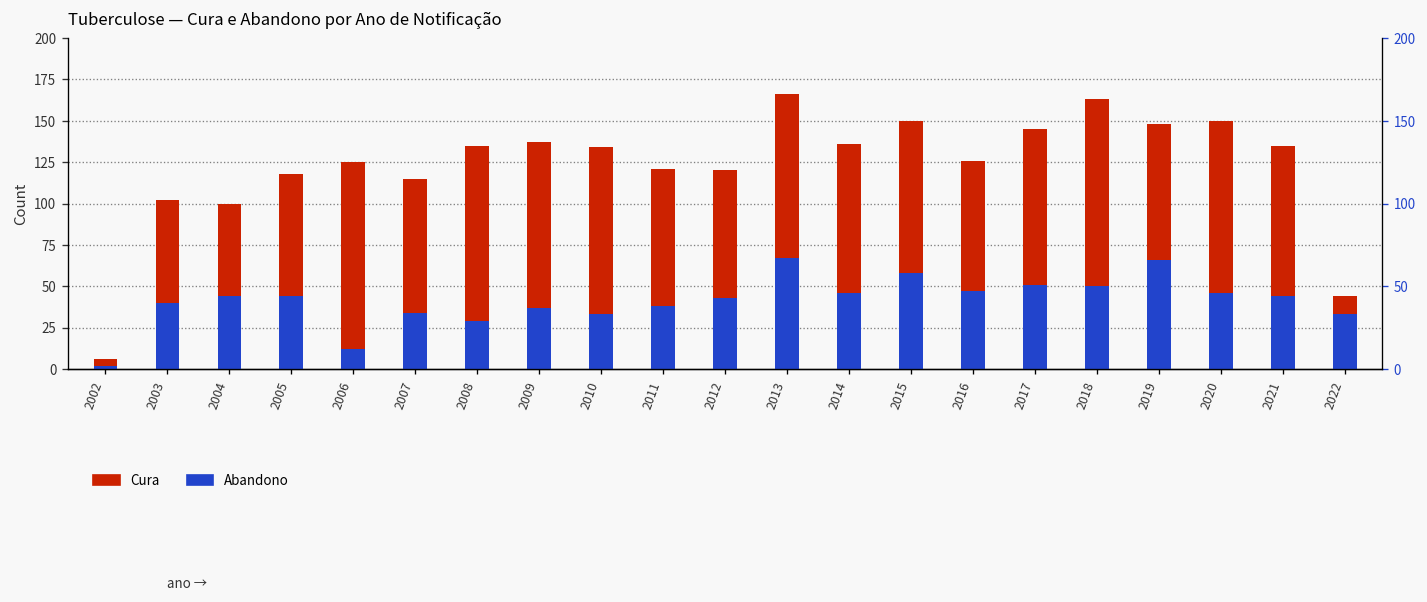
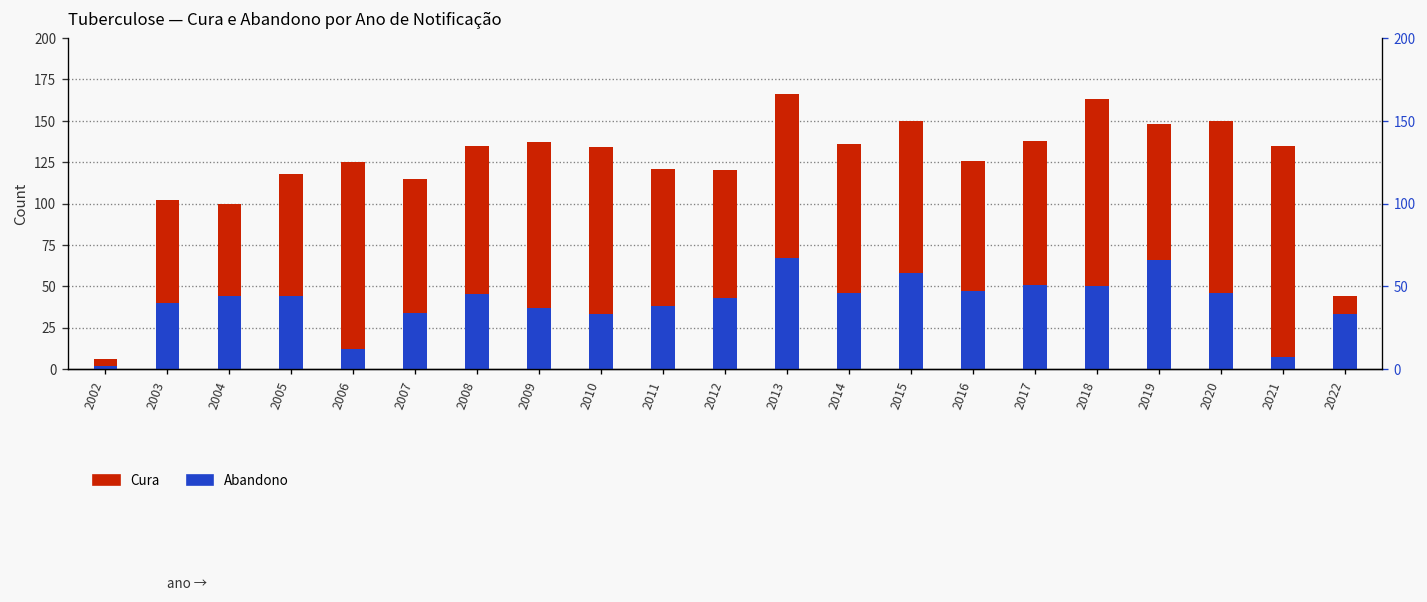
  {
    "Cura": {
      "2002": 6,
      "2003": 102,
      "2004": 100,
      "2005": 118,
      "2006": 125,
      "2007": 115,
      "2008": 135,
      "2009": 137,
      "2010": 134,
      "2011": 121,
      "2012": 120,
      "2013": 166,
      "2014": 136,
      "2015": 150,
      "2016": 126,
-     "2017": 145,
+     "2017": 138,
      "2018": 163,
      "2019": 148,
      "2020": 150,
      "2021": 135,
      "2022": 44
    },
    "Abandono": {
-     "2008": 29,
-     "2021": 44
+     "2008": 45,
+     "2021": 7
    }
  }
